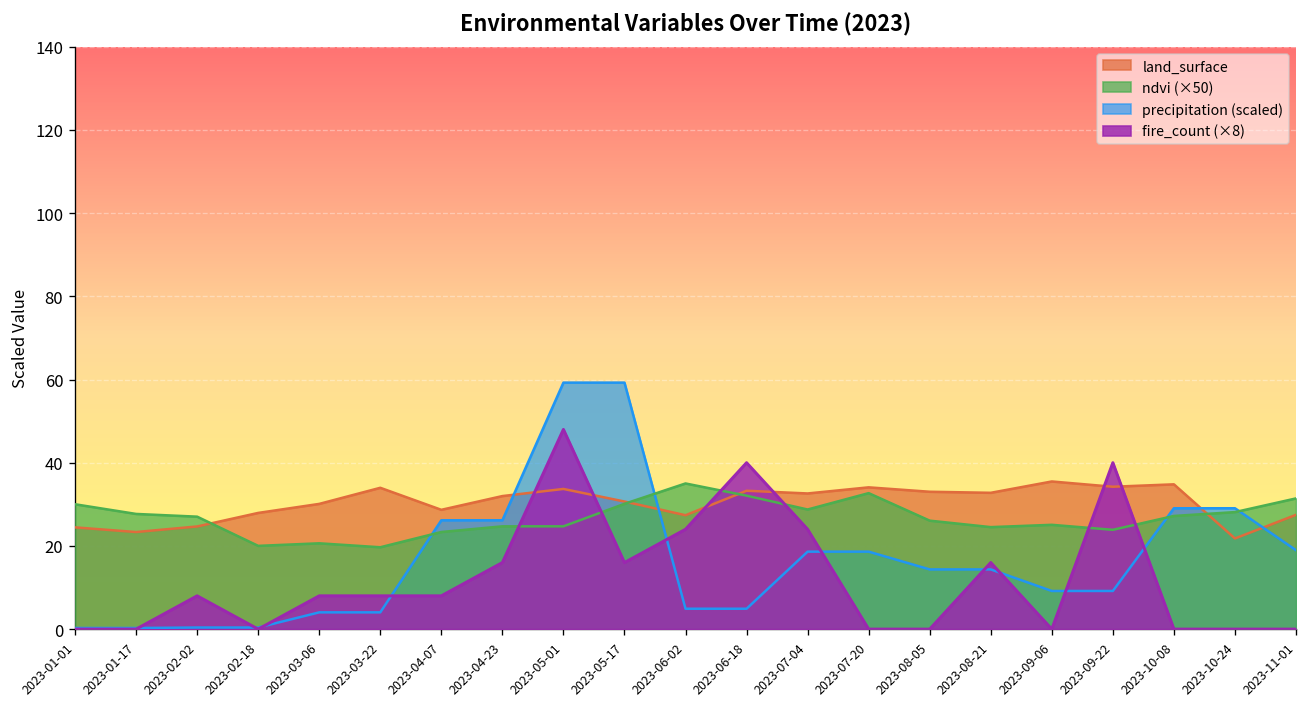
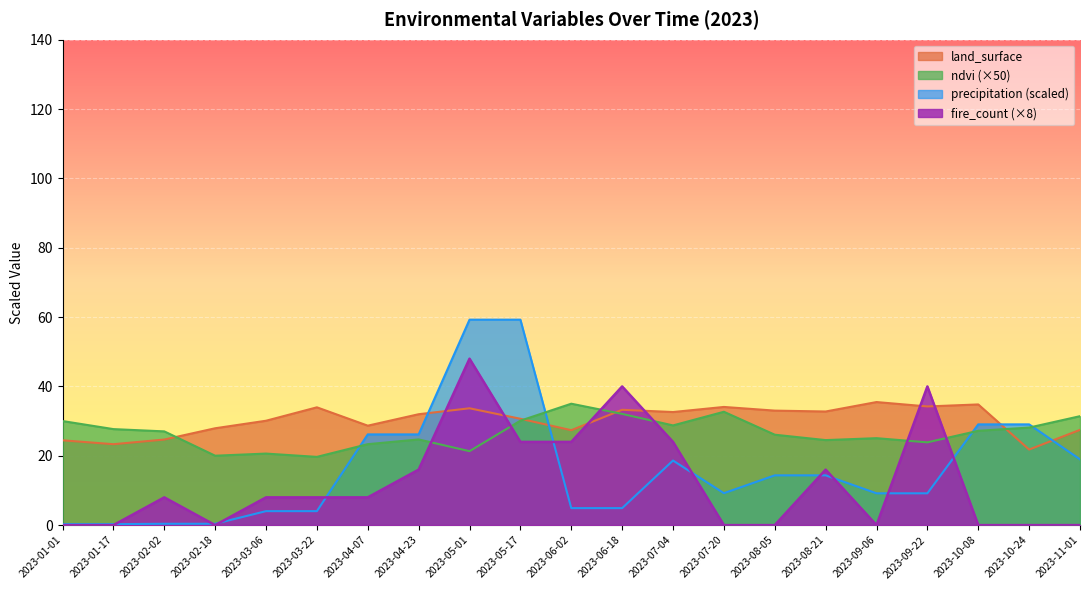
  {
    "land_surface": {
      "2023-01-01": 24,
      "2023-01-17": 23,
      "2023-02-02": 25,
      "2023-02-18": 28,
      "2023-03-06": 30,
      "2023-03-22": 34,
      "2023-04-07": 29,
      "2023-04-23": 32,
      "2023-05-01": 34,
      "2023-06-02": 27,
      "2023-06-18": 33,
      "2023-07-04": 33,
      "2023-07-20": 34,
      "2023-08-05": 33,
      "2023-08-21": 33,
      "2023-09-06": 35,
      "2023-09-22": 34,
      "2023-10-08": 35,
      "2023-10-24": 22,
      "2023-11-01": 27
    },
    "ndvi (×50)": {
      "2023-01-01": 30,
      "2023-01-17": 28,
      "2023-02-02": 27,
      "2023-02-18": 20,
      "2023-03-06": 21,
      "2023-03-22": 20,
      "2023-04-07": 23,
      "2023-04-23": 25,
-     "2023-05-01": 25,
+     "2023-05-01": 21,
      "2023-06-02": 35,
      "2023-06-18": 32,
      "2023-07-04": 29,
      "2023-07-20": 33,
      "2023-08-05": 26,
      "2023-08-21": 25,
      "2023-09-06": 25,
      "2023-09-22": 24,
      "2023-10-08": 27,
      "2023-10-24": 28,
      "2023-11-01": 31
    },
    "precipitation (scaled)": {
      "2023-02-02": 0,
      "2023-03-06": 4,
      "2023-03-22": 4,
      "2023-04-07": 26,
      "2023-04-23": 26,
      "2023-05-01": 59,
      "2023-05-17": 59,
      "2023-06-02": 5,
      "2023-06-18": 5,
      "2023-07-04": 19,
-     "2023-07-20": 19,
+     "2023-07-20": 9,
      "2023-08-05": 14,
      "2023-08-21": 14,
      "2023-09-06": 9,
      "2023-09-22": 9,
      "2023-10-08": 29,
      "2023-10-24": 29,
      "2023-11-01": 19
    },
    "fire_count (×8)": {
      "2023-02-02": 8,
      "2023-03-06": 8,
      "2023-03-22": 8,
      "2023-04-07": 8,
      "2023-04-23": 16,
      "2023-05-01": 48,
-     "2023-05-17": 16,
+     "2023-05-17": 24,
      "2023-06-02": 24,
      "2023-06-18": 40,
      "2023-07-04": 24,
      "2023-07-20": 0,
      "2023-08-05": 0,
      "2023-08-21": 16,
      "2023-09-06": 0,
      "2023-09-22": 40,
      "2023-10-08": 0,
      "2023-10-24": 0,
      "2023-11-01": 0
    }
  }
